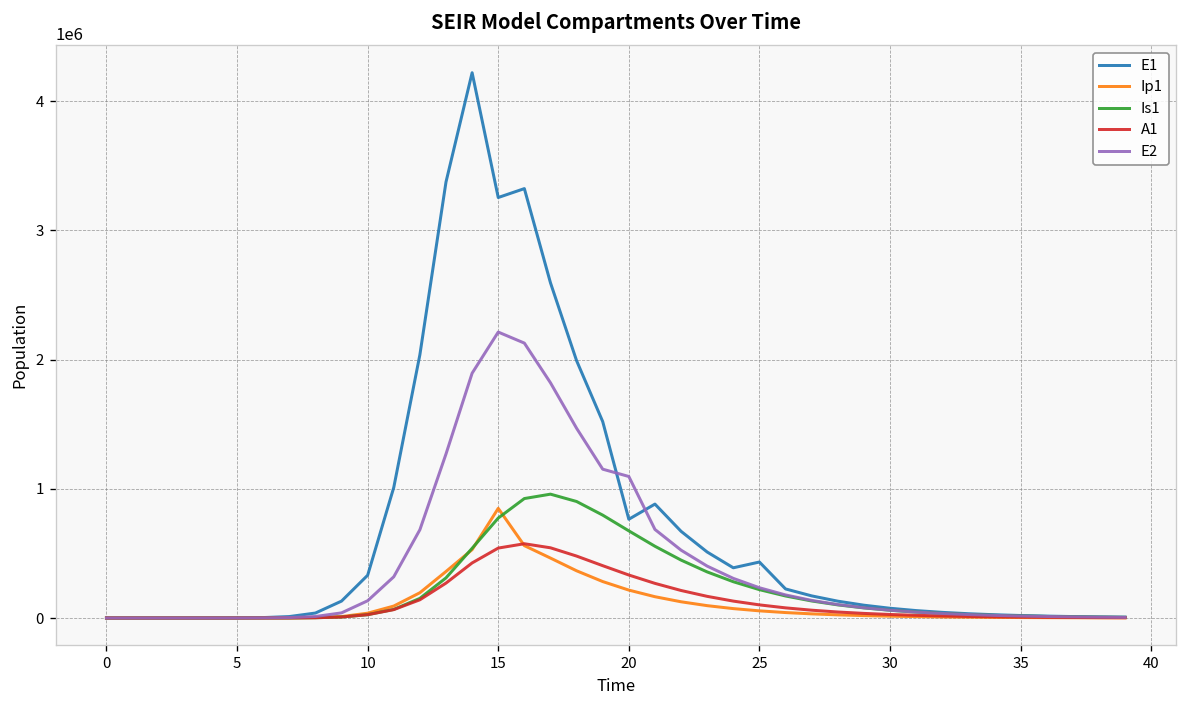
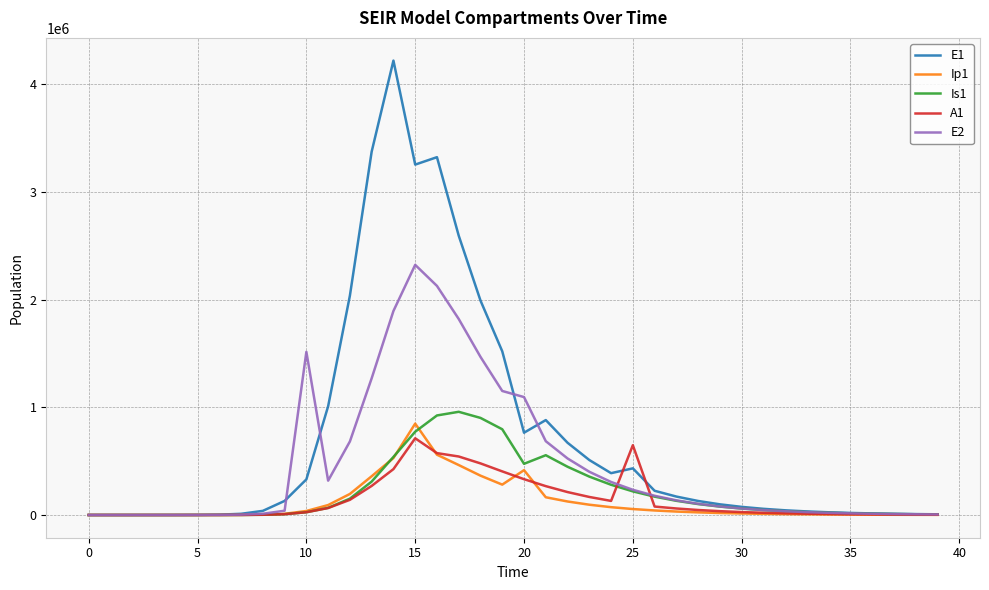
  {
    "E1": {
      "10": 330000,
      "15": 3250000,
      "20": 760000,
      "25": 430000
    },
    "Ip1": {
      "15": 850000,
-     "20": 220000,
+     "20": 420000,
      "25": 60000
    },
    "Is1": {
      "15": 770000,
-     "20": 670000
+     "20": 480000
    },
    "A1": {
-     "15": 540000,
+     "15": 710000,
      "20": 330000,
-     "25": 100000
+     "25": 650000
    },
    "E2": {
-     "10": 130000,
-     "15": 2210000,
+     "10": 1520000,
+     "15": 2320000,
      "20": 1100000
    }
  }
